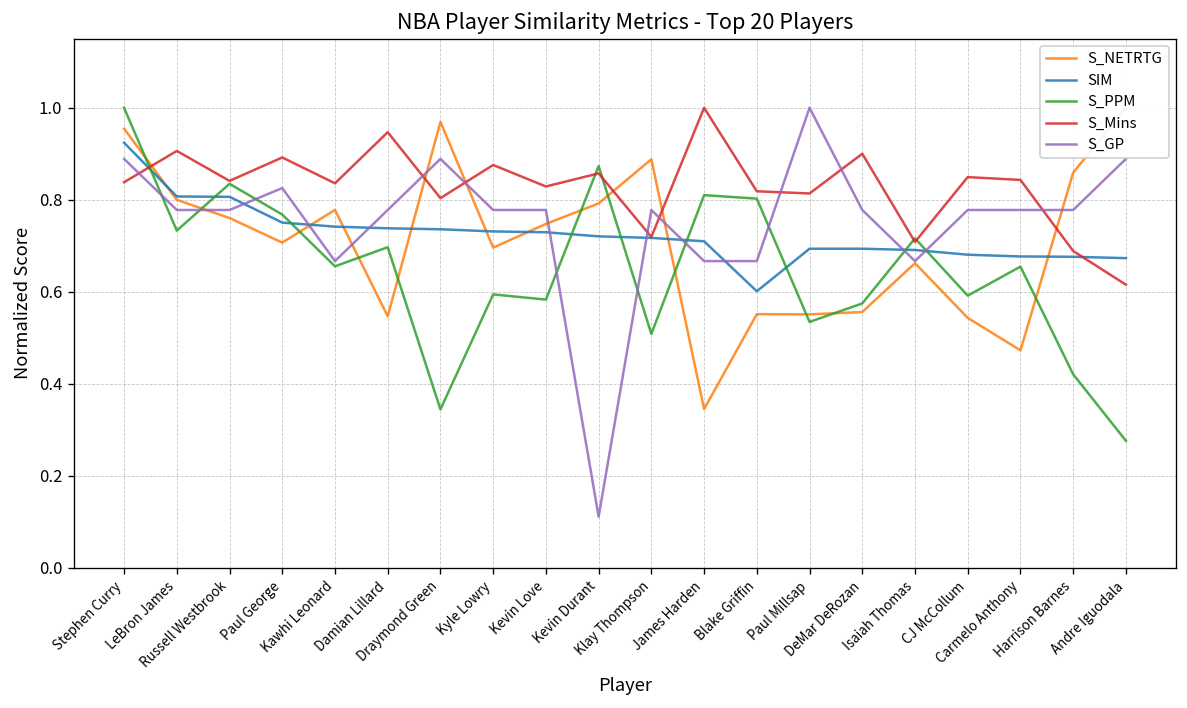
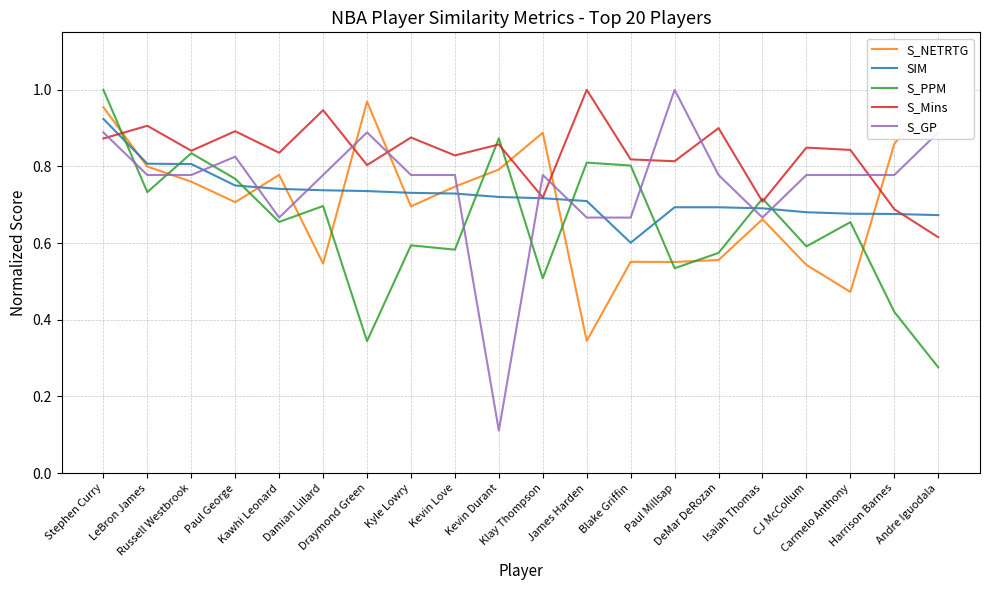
  {
    "S_NETRTG": {
      "Stephen Curry": 0.95,
      "LeBron James": 0.80,
      "Russell Westbrook": 0.76,
      "Paul George": 0.71,
      "Kawhi Leonard": 0.78,
      "Damian Lillard": 0.55,
      "Draymond Green": 0.97,
      "Kyle Lowry": 0.70,
      "Kevin Love": 0.75,
      "Kevin Durant": 0.79,
      "Klay Thompson": 0.89,
      "James Harden": 0.34,
      "Blake Griffin": 0.55,
      "Paul Millsap": 0.55,
      "DeMar DeRozan": 0.56,
      "CJ McCollum": 0.54,
      "Carmelo Anthony": 0.47,
      "Harrison Barnes": 0.86
    },
    "SIM": {
      "Stephen Curry": 0.92,
      "LeBron James": 0.81,
      "Russell Westbrook": 0.81,
      "Paul George": 0.75,
      "Kawhi Leonard": 0.74,
      "Damian Lillard": 0.74,
      "Draymond Green": 0.74,
      "Kyle Lowry": 0.73,
      "Kevin Love": 0.73,
      "Kevin Durant": 0.72,
      "James Harden": 0.71,
      "Blake Griffin": 0.60,
      "Paul Millsap": 0.69,
      "DeMar DeRozan": 0.69,
      "Isaiah Thomas": 0.69,
      "CJ McCollum": 0.68,
      "Carmelo Anthony": 0.68,
      "Harrison Barnes": 0.68,
      "Andre Iguodala": 0.67
    },
    "S_PPM": {
      "Stephen Curry": 1.00,
      "LeBron James": 0.73,
      "Paul George": 0.77,
      "Kawhi Leonard": 0.66,
      "Damian Lillard": 0.70,
      "Draymond Green": 0.34,
      "Kyle Lowry": 0.59,
      "Kevin Love": 0.58,
      "Kevin Durant": 0.87,
      "Klay Thompson": 0.51,
      "James Harden": 0.81,
      "Blake Griffin": 0.80,
      "Paul Millsap": 0.53,
      "DeMar DeRozan": 0.57,
      "Isaiah Thomas": 0.72,
      "CJ McCollum": 0.59,
      "Carmelo Anthony": 0.65,
      "Harrison Barnes": 0.42,
      "Andre Iguodala": 0.28
    },
    "S_Mins": {
-     "Stephen Curry": 0.84,
+     "Stephen Curry": 0.87,
      "LeBron James": 0.91,
      "Paul George": 0.89,
      "Kawhi Leonard": 0.84,
      "Damian Lillard": 0.95,
      "Draymond Green": 0.80,
      "Kyle Lowry": 0.88,
      "Kevin Love": 0.83,
      "Kevin Durant": 0.86,
      "James Harden": 1.00,
      "Blake Griffin": 0.82,
      "Paul Millsap": 0.81,
      "DeMar DeRozan": 0.90,
      "Isaiah Thomas": 0.71,
      "CJ McCollum": 0.85,
      "Carmelo Anthony": 0.84,
      "Harrison Barnes": 0.69,
      "Andre Iguodala": 0.62
    },
    "S_GP": {
      "Stephen Curry": 0.89,
      "LeBron James": 0.78,
      "Russell Westbrook": 0.78,
      "Paul George": 0.83,
      "Kawhi Leonard": 0.67,
      "Damian Lillard": 0.78,
      "Draymond Green": 0.89,
      "Kyle Lowry": 0.78,
      "Kevin Love": 0.78,
      "Kevin Durant": 0.11,
      "Klay Thompson": 0.78,
      "James Harden": 0.67,
      "Blake Griffin": 0.67,
      "Paul Millsap": 1.00,
      "DeMar DeRozan": 0.78,
      "CJ McCollum": 0.78,
      "Carmelo Anthony": 0.78,
      "Harrison Barnes": 0.78
    }
  }
